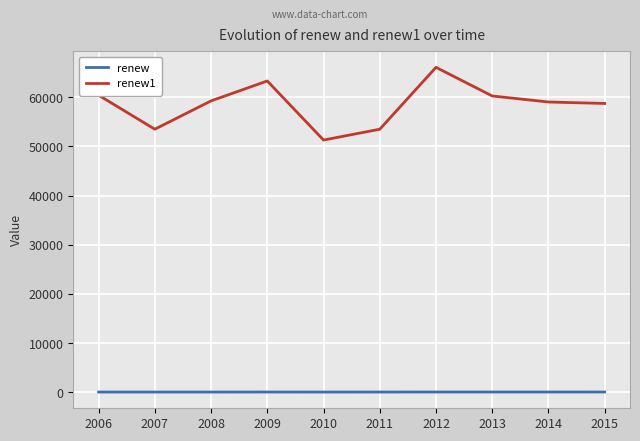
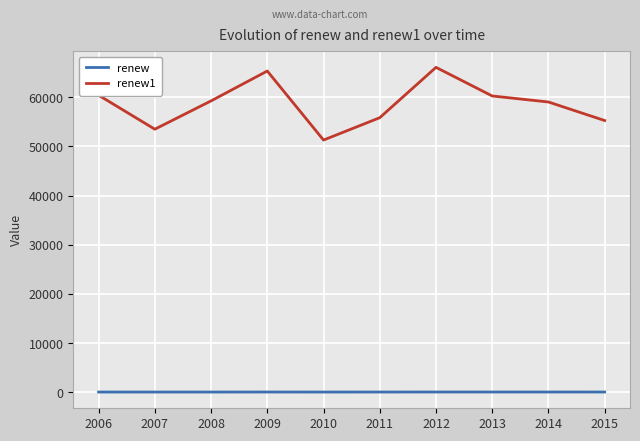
  {
    "renew": {
      "2006": 0,
      "2007": 0,
      "2008": 0,
      "2009": 0,
      "2010": 0,
      "2011": 0,
      "2012": 0,
      "2013": 0,
      "2014": 0,
      "2015": 0
    },
    "renew1": {
      "2007": 54000,
      "2008": 59000,
-     "2009": 63000,
+     "2009": 65000,
      "2010": 51000,
-     "2011": 54000,
+     "2011": 56000,
      "2012": 66000,
      "2013": 60000,
      "2014": 59000,
-     "2015": 59000
+     "2015": 55000
    }
  }
